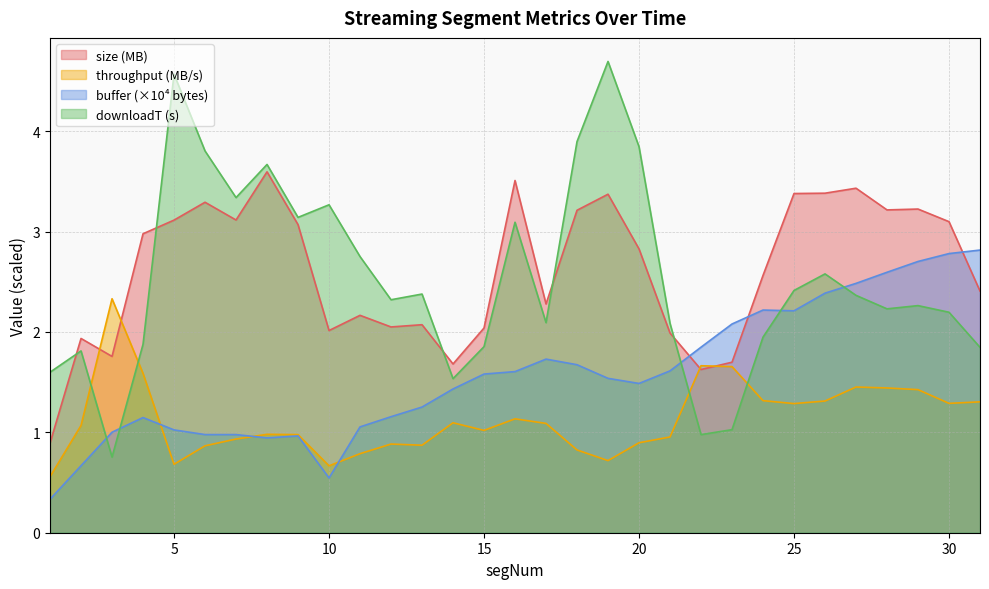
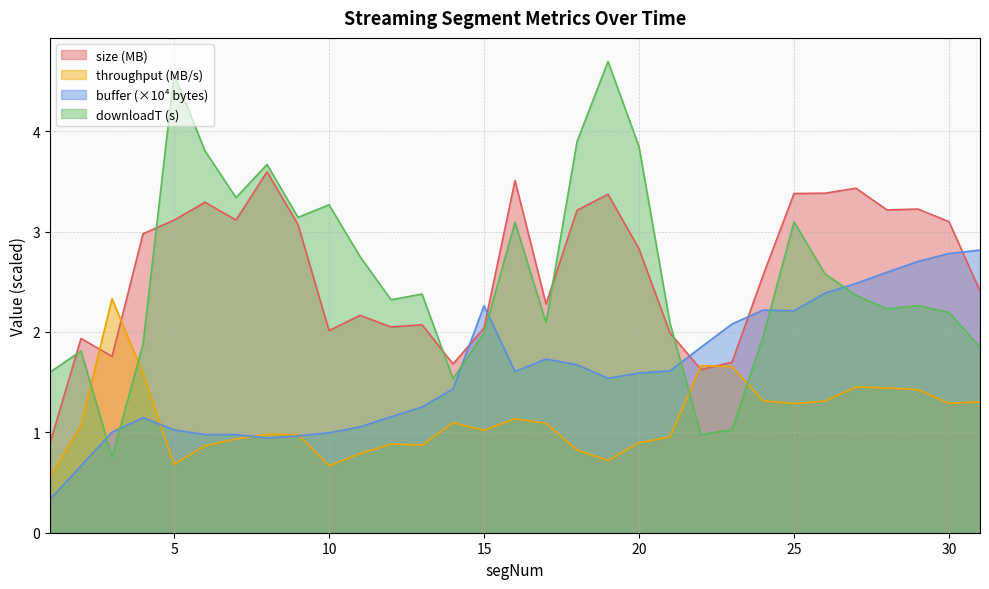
  {
    "size (MB)": {
      "5": 3.11,
      "10": 2.01,
      "15": 2.04,
      "20": 2.83,
      "25": 3.38,
      "30": 3.10
    },
    "throughput (MB/s)": {
      "5": 0.68,
      "10": 0.67,
      "15": 1.02,
      "20": 0.90,
      "25": 1.29,
      "30": 1.29
    },
    "buffer (×10⁴ bytes)": {
      "5": 1.02,
-     "10": 0.55,
-     "15": 1.58,
-     "20": 1.49,
+     "10": 1.00,
+     "15": 2.26,
+     "20": 1.59,
      "25": 2.21,
      "30": 2.78
    },
    "downloadT (s)": {
      "10": 3.27,
-     "15": 1.85,
+     "15": 1.99,
      "20": 3.85,
-     "25": 2.41,
+     "25": 3.10,
      "30": 2.20
    }
  }
